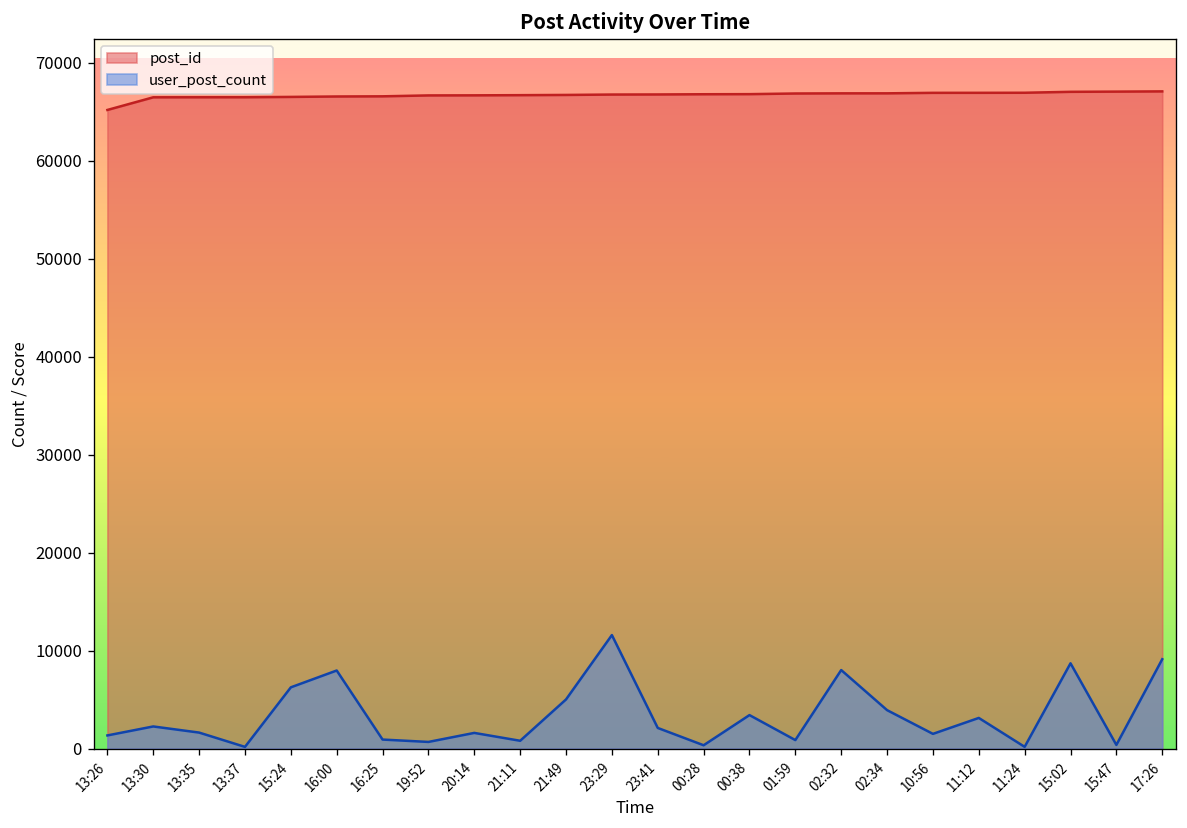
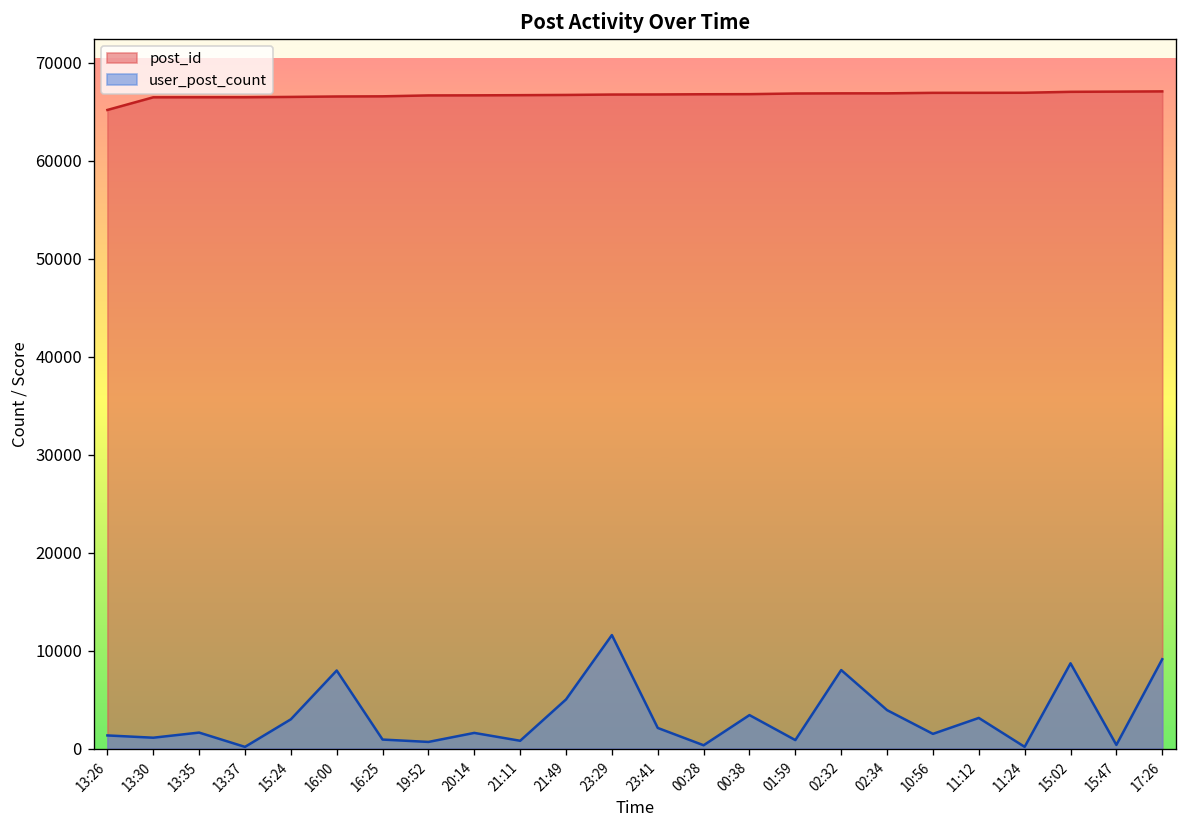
  {
    "post_id": {
      "13:26": 65000,
      "13:30": 66000,
      "13:35": 66000,
      "13:37": 66000,
      "15:24": 67000,
      "16:00": 67000,
      "16:25": 67000,
      "19:52": 67000,
      "20:14": 67000,
      "21:11": 67000,
      "21:49": 67000,
      "23:29": 67000,
      "23:41": 67000,
      "00:28": 67000,
      "00:38": 67000,
      "01:59": 67000,
      "02:32": 67000,
      "02:34": 67000,
      "10:56": 67000,
      "11:12": 67000,
      "11:24": 67000,
      "15:02": 67000,
      "15:47": 67000,
      "17:26": 67000
    },
    "user_post_count": {
      "13:26": 1000,
-     "13:30": 2000,
+     "13:30": 1000,
      "13:35": 2000,
      "13:37": 0,
-     "15:24": 6000,
+     "15:24": 3000,
      "16:00": 8000,
      "16:25": 1000,
      "19:52": 1000,
      "20:14": 2000,
      "21:11": 1000,
      "21:49": 5000,
      "23:29": 12000,
      "23:41": 2000,
      "00:28": 0,
      "00:38": 3000,
      "01:59": 1000,
      "02:32": 8000,
      "02:34": 4000,
      "10:56": 2000,
      "11:12": 3000,
      "11:24": 0,
      "15:02": 9000,
      "15:47": 0,
      "17:26": 9000
    }
  }
